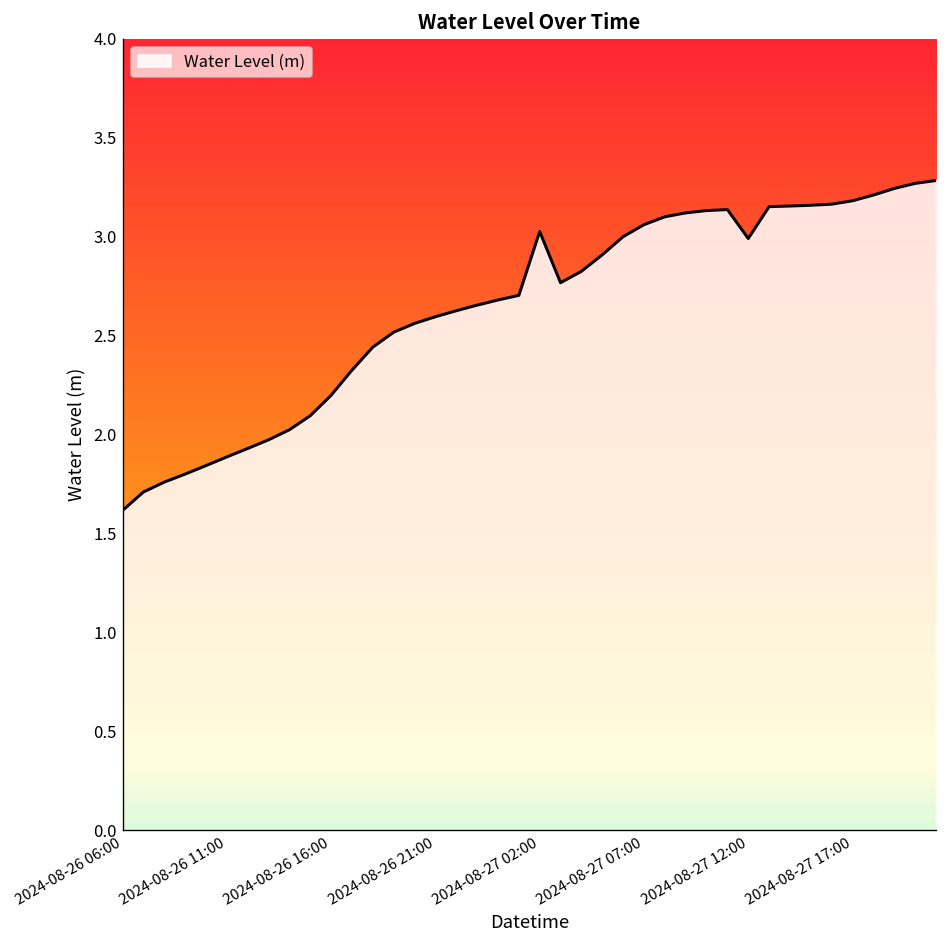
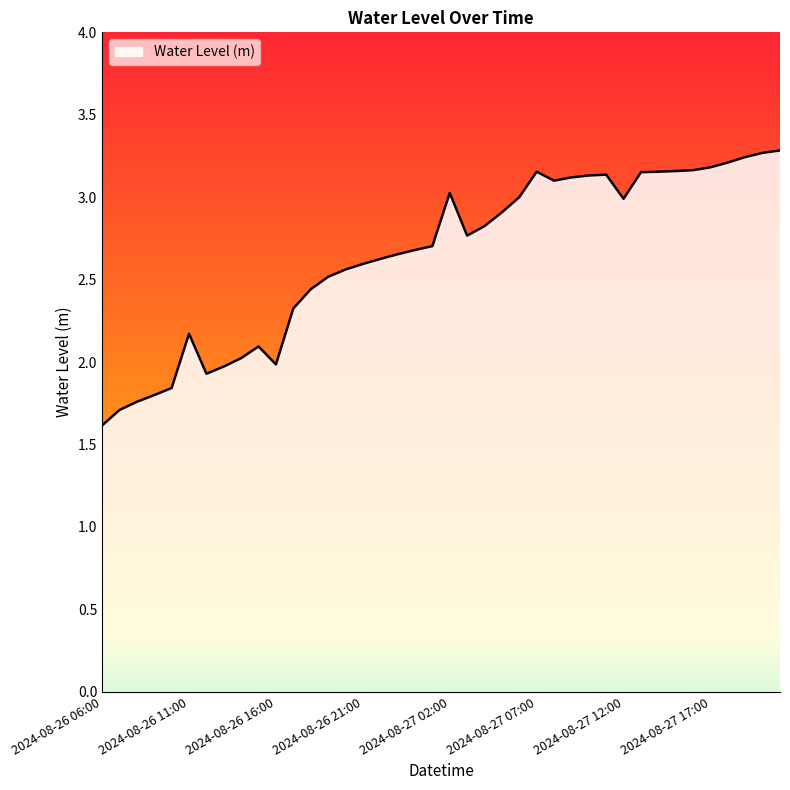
  {
    "2024-08-26 06:00": 1.62,
-   "2024-08-26 11:00": 1.89,
-   "2024-08-26 16:00": 2.20,
+   "2024-08-26 11:00": 2.17,
+   "2024-08-26 16:00": 1.99,
    "2024-08-26 21:00": 2.60,
    "2024-08-27 02:00": 3.03,
-   "2024-08-27 07:00": 3.06,
+   "2024-08-27 07:00": 3.15,
    "2024-08-27 12:00": 2.99,
    "2024-08-27 17:00": 3.18
  }
